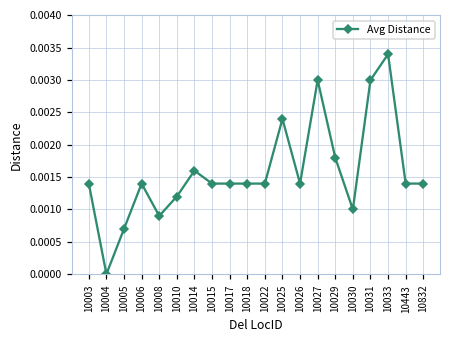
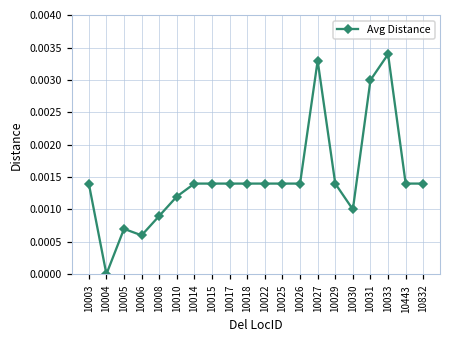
  {
    "10003": 0.0014,
    "10004": 0.0000,
    "10005": 0.0007,
-   "10006": 0.0014,
+   "10006": 0.0006,
    "10008": 0.0009,
    "10010": 0.0012,
-   "10014": 0.0016,
+   "10014": 0.0014,
    "10015": 0.0014,
    "10017": 0.0014,
    "10018": 0.0014,
    "10022": 0.0014,
-   "10025": 0.0024,
+   "10025": 0.0014,
    "10026": 0.0014,
-   "10027": 0.0030,
-   "10029": 0.0018,
+   "10027": 0.0033,
+   "10029": 0.0014,
    "10030": 0.0010,
    "10031": 0.0030,
    "10033": 0.0034,
    "10443": 0.0014,
    "10832": 0.0014
  }
